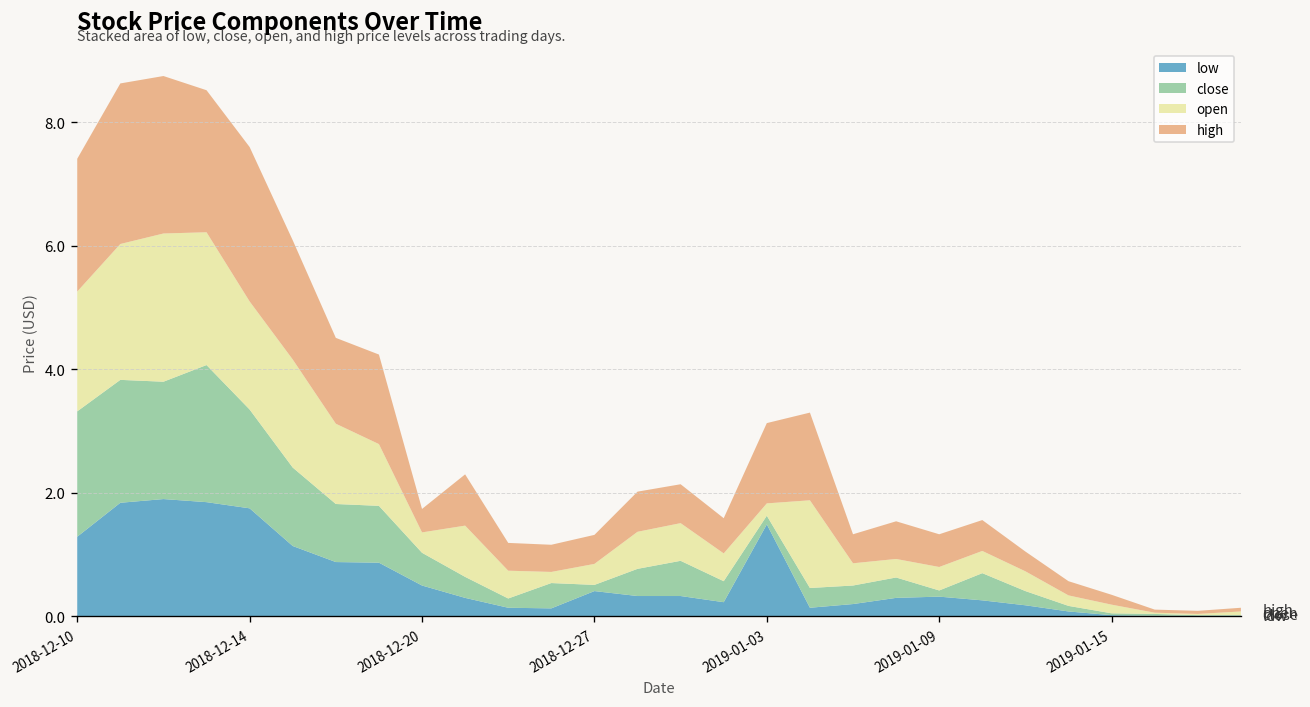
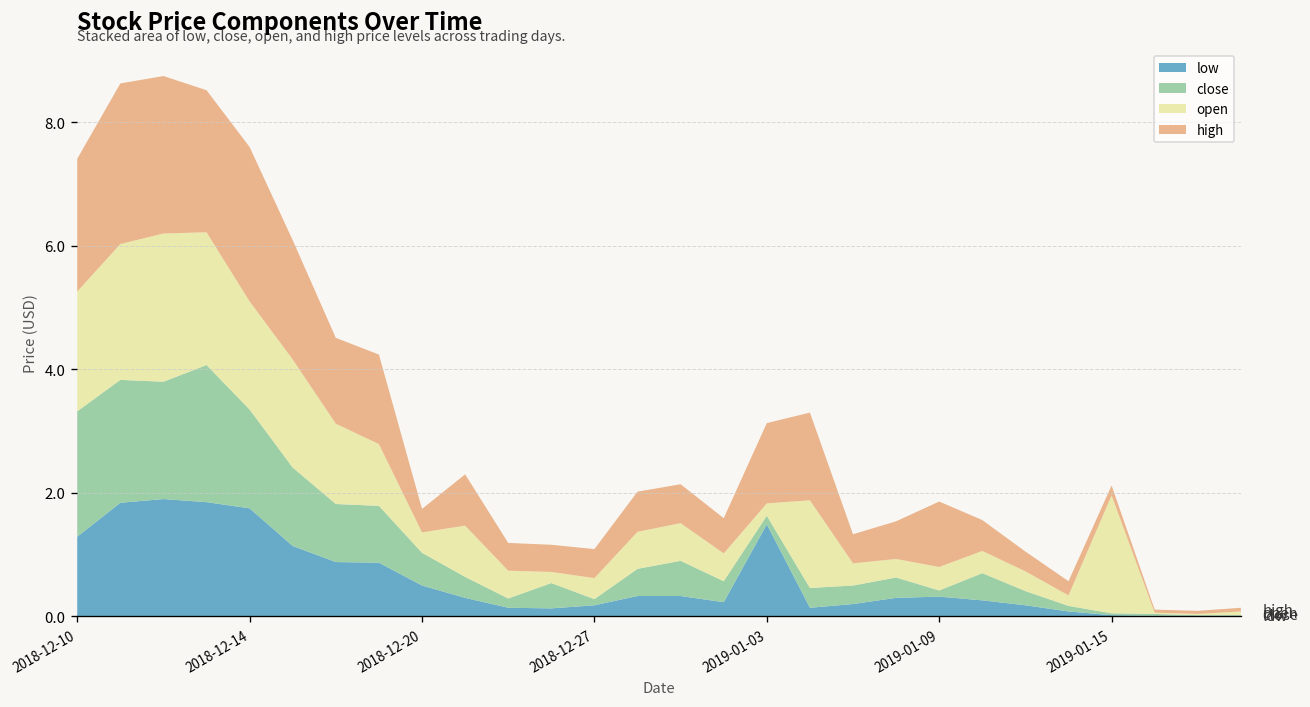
  {
    "low": {
      "2018-12-10": 1.3,
      "2018-12-14": 1.8,
      "2018-12-20": 0.5,
-     "2018-12-27": 0.4,
+     "2018-12-27": 0.2,
      "2019-01-03": 1.5,
      "2019-01-09": 0.3
    },
    "close": {
      "2018-12-10": 2.0,
      "2018-12-14": 1.6,
      "2018-12-20": 0.5,
      "2018-12-27": 0.1,
      "2019-01-03": 0.1,
      "2019-01-09": 0.1
    },
    "open": {
      "2018-12-10": 1.9,
      "2018-12-14": 1.7,
      "2018-12-20": 0.3,
      "2018-12-27": 0.3,
      "2019-01-03": 0.2,
      "2019-01-09": 0.4,
-     "2019-01-15": 0.1
+     "2019-01-15": 1.9
    },
    "high": {
      "2018-12-10": 2.2,
      "2018-12-14": 2.5,
      "2018-12-20": 0.4,
      "2018-12-27": 0.5,
      "2019-01-03": 1.3,
-     "2019-01-09": 0.5,
+     "2019-01-09": 1.1,
      "2019-01-15": 0.2
    }
  }
